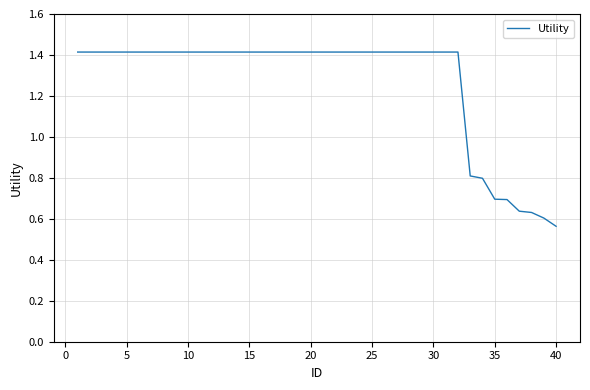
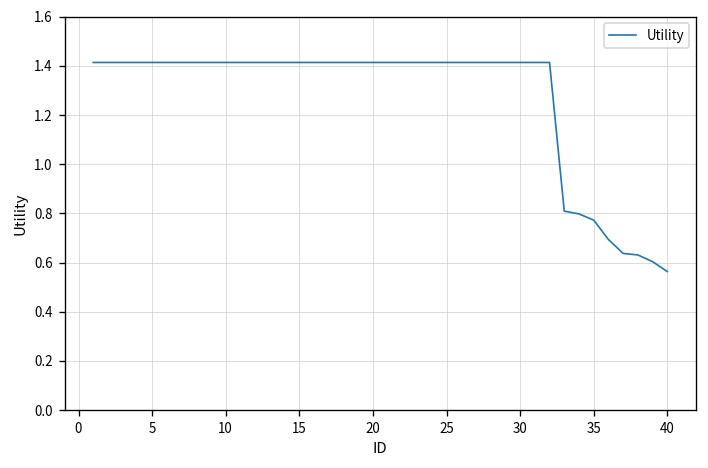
  {
    "5": 1.41,
    "10": 1.41,
    "15": 1.41,
    "20": 1.41,
    "25": 1.41,
    "30": 1.41,
-   "35": 0.70,
+   "35": 0.77,
    "40": 0.56
  }
